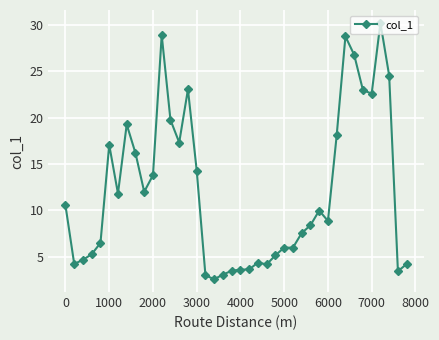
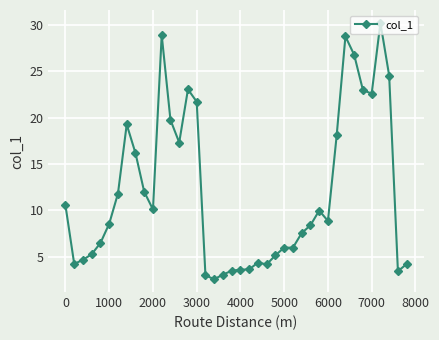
  {
    "0": 11,
-   "1000": 17,
-   "2000": 14,
-   "3000": 14,
+   "1000": 9,
+   "2000": 10,
+   "3000": 22,
    "4000": 4,
    "5000": 6,
    "6000": 9,
    "7000": 23
  }
